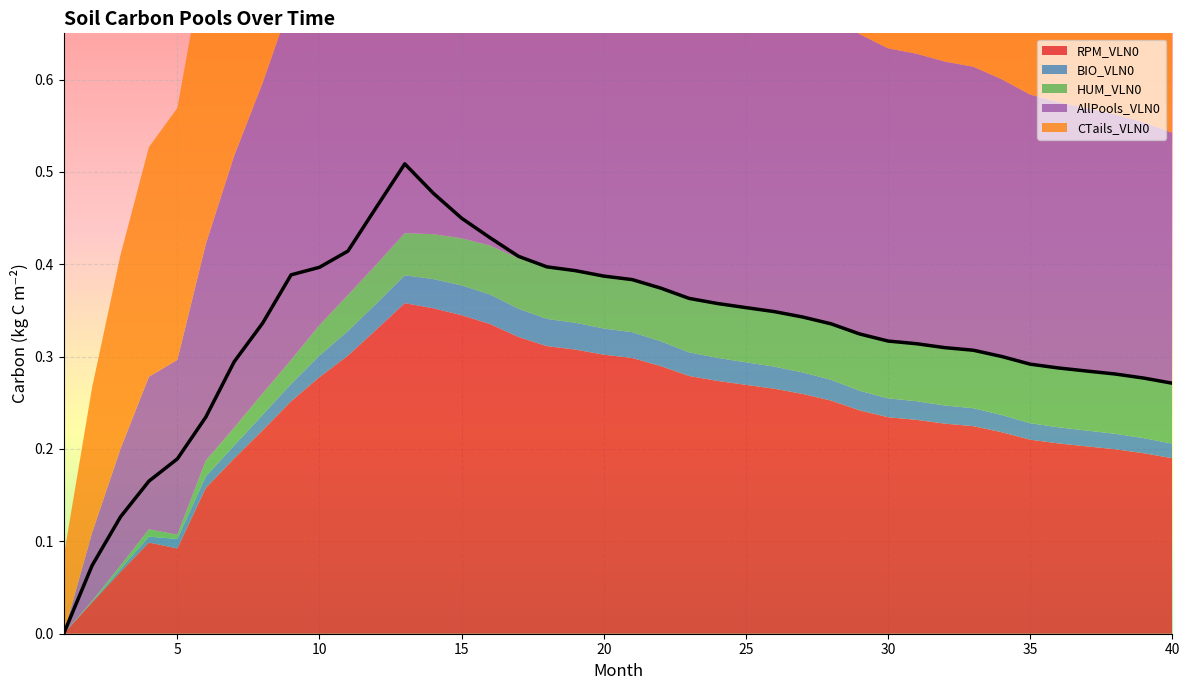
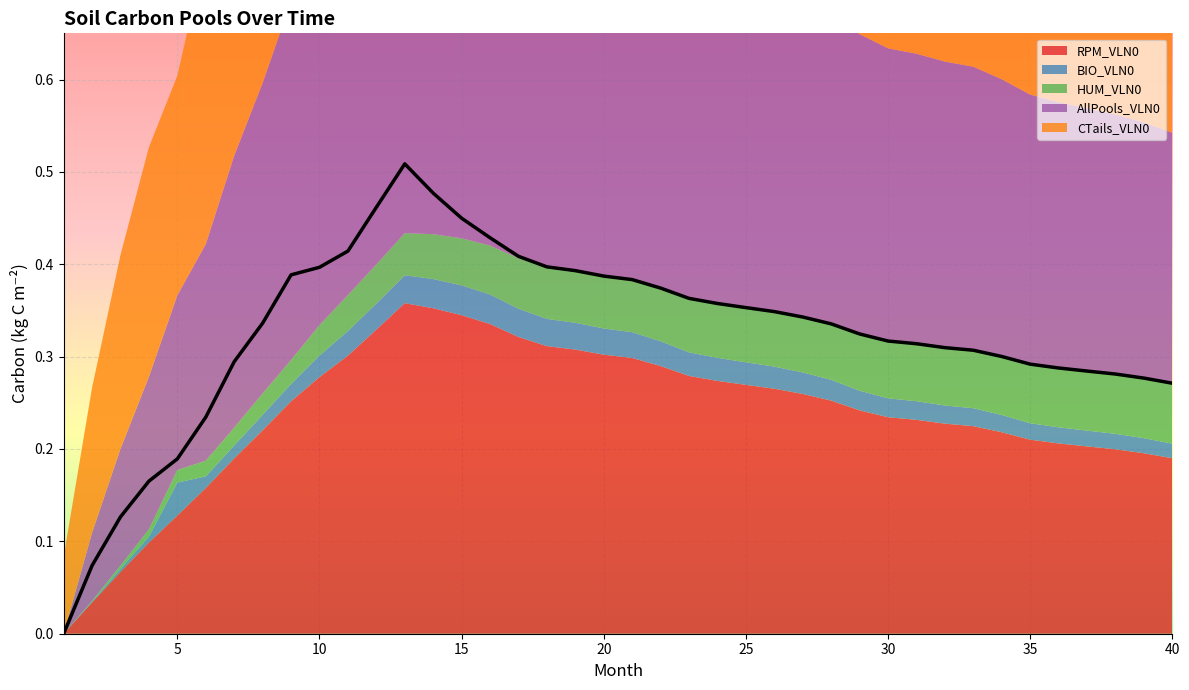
  {
    "RPM_VLN0": {
-     "5": 0.09,
+     "5": 0.13,
      "10": 0.28,
      "15": 0.34,
      "20": 0.30,
      "25": 0.27,
      "30": 0.23,
      "35": 0.21,
      "40": 0.19
    },
    "BIO_VLN0": {
-     "5": 0.01,
+     "5": 0.04,
      "10": 0.02,
      "15": 0.03,
      "20": 0.03,
      "25": 0.02,
      "30": 0.02,
      "35": 0.02,
      "40": 0.02
    },
    "HUM_VLN0": {
-     "5": 0.00,
+     "5": 0.01,
      "10": 0.03,
      "15": 0.05
    },
    "AllPools_VLN0": {
      "5": 0.19,
      "30": 0.32,
      "35": 0.29,
      "40": 0.27
    },
    "CTails_VLN0": {
-     "5": 0.27
+     "5": 0.24
    }
  }
